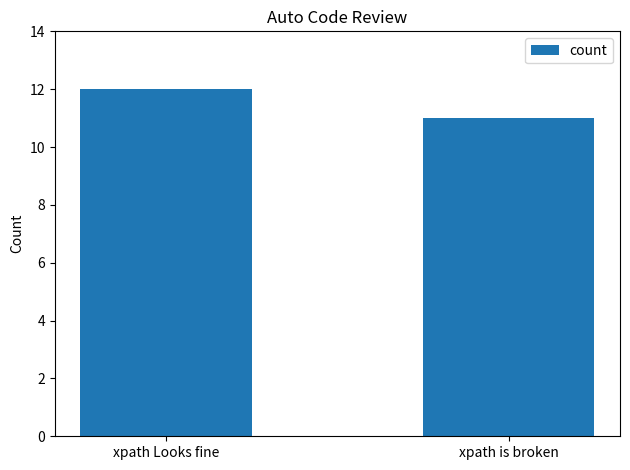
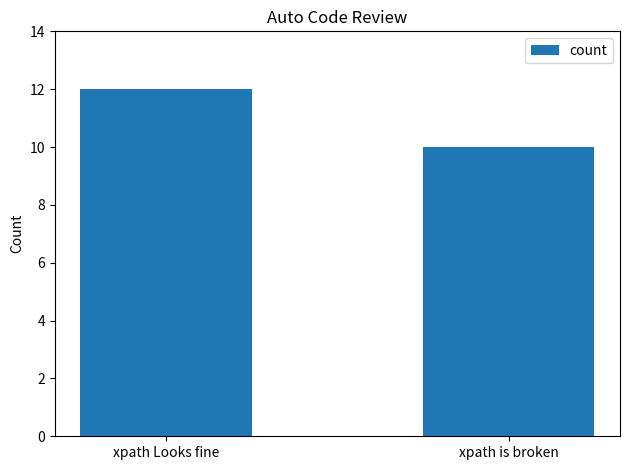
  {
    "xpath Looks fine": 12,
-   "xpath is broken": 11
+   "xpath is broken": 10
  }
